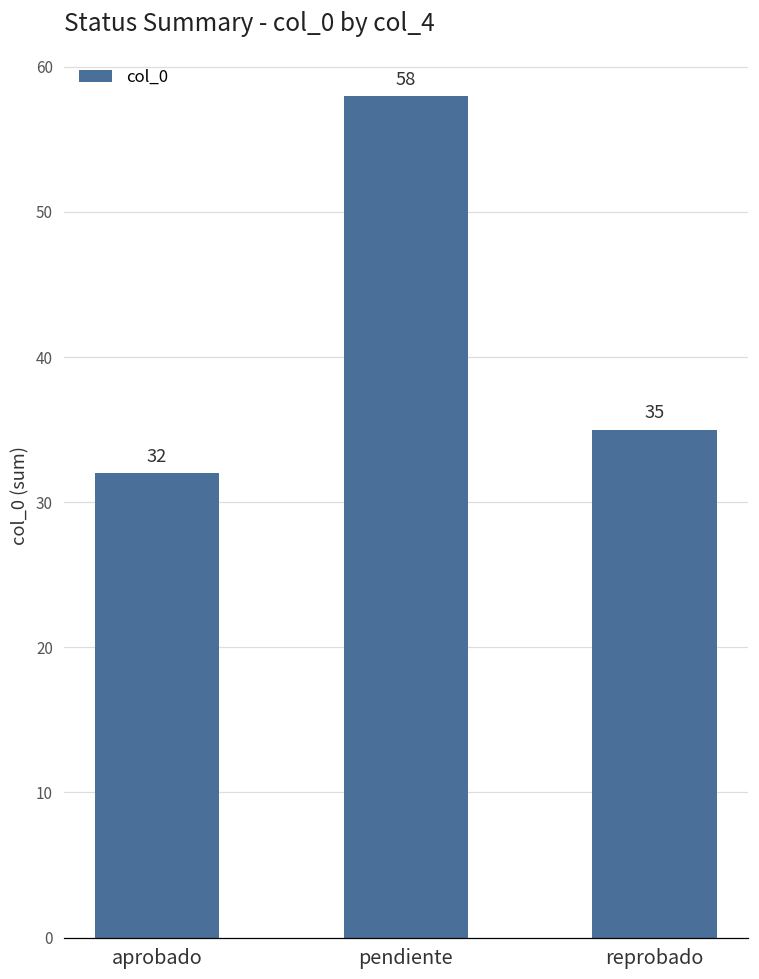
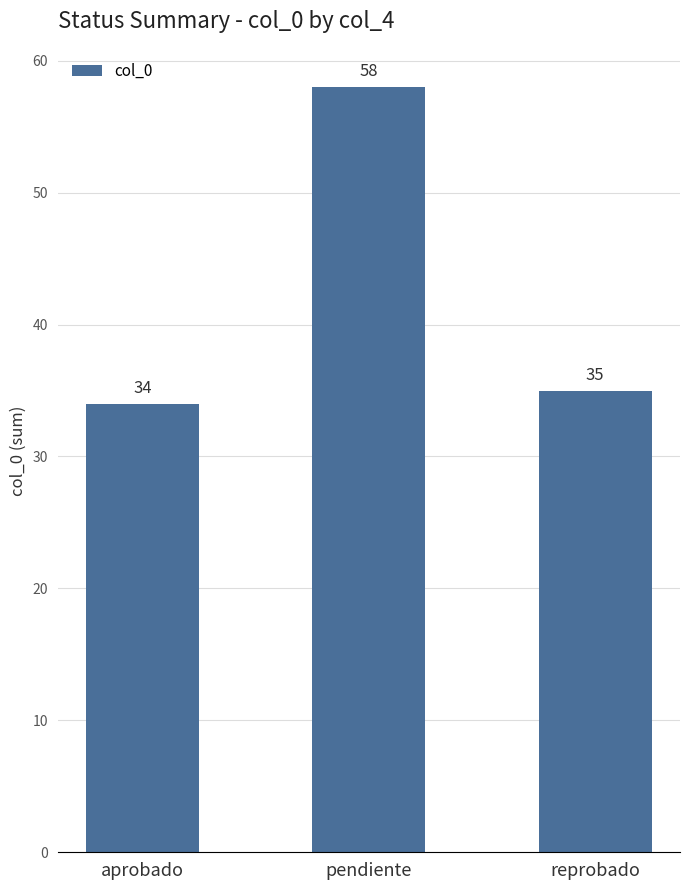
  {
-   "aprobado": 32,
+   "aprobado": 34,
    "pendiente": 58,
    "reprobado": 35
  }
